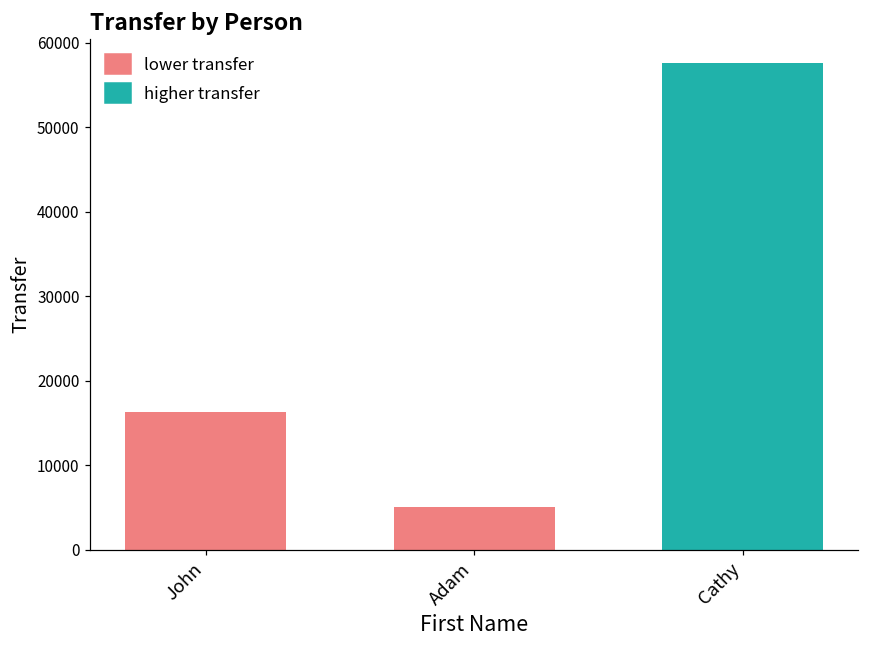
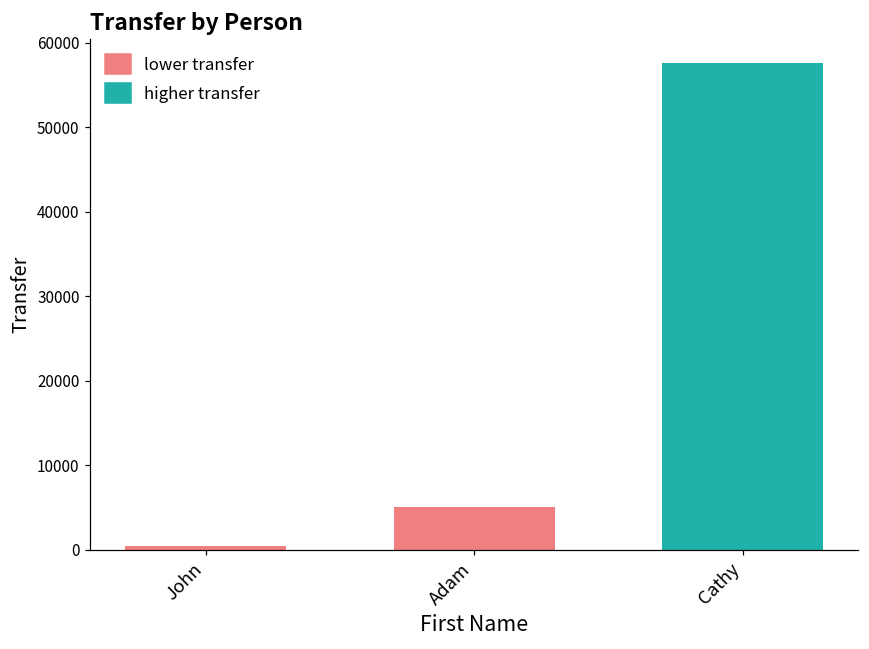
  {
-   "John": 16000,
+   "John": 0,
    "Adam": 5000,
    "Cathy": 58000
  }
